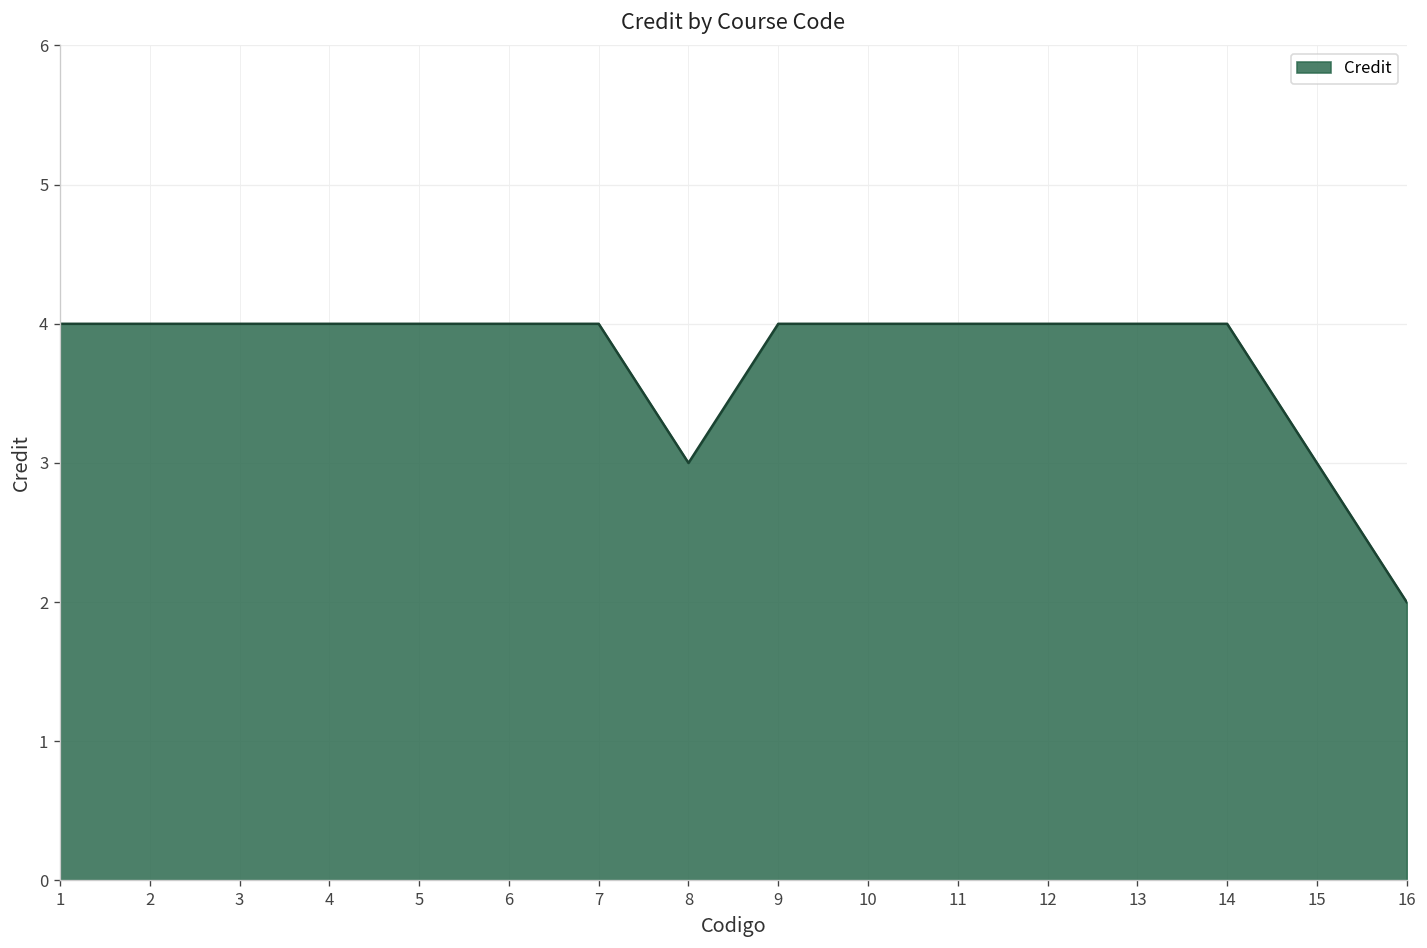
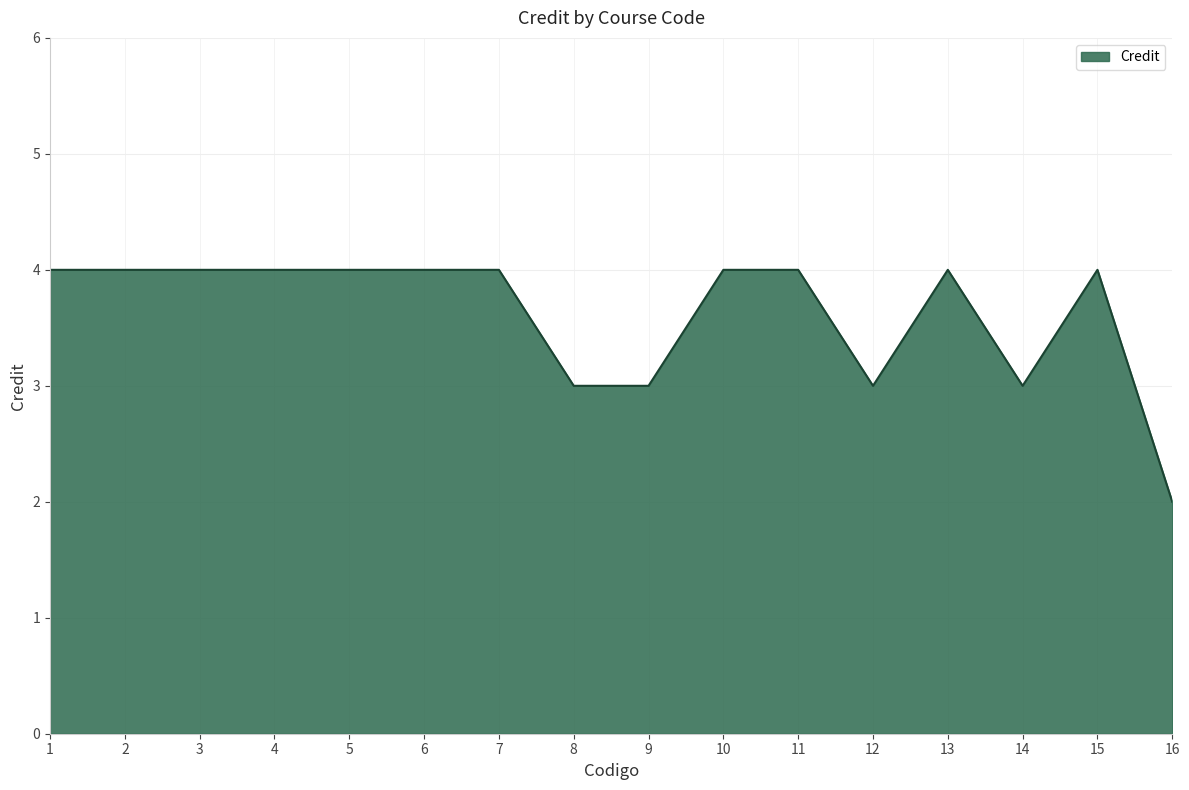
  {
    "1": 4,
    "2": 4,
    "3": 4,
    "4": 4,
    "5": 4,
    "6": 4,
    "7": 4,
    "8": 3,
-   "9": 4,
+   "9": 3,
    "10": 4,
    "11": 4,
-   "12": 4,
+   "12": 3,
    "13": 4,
-   "14": 4,
-   "15": 3,
+   "14": 3,
+   "15": 4,
    "16": 2
  }
